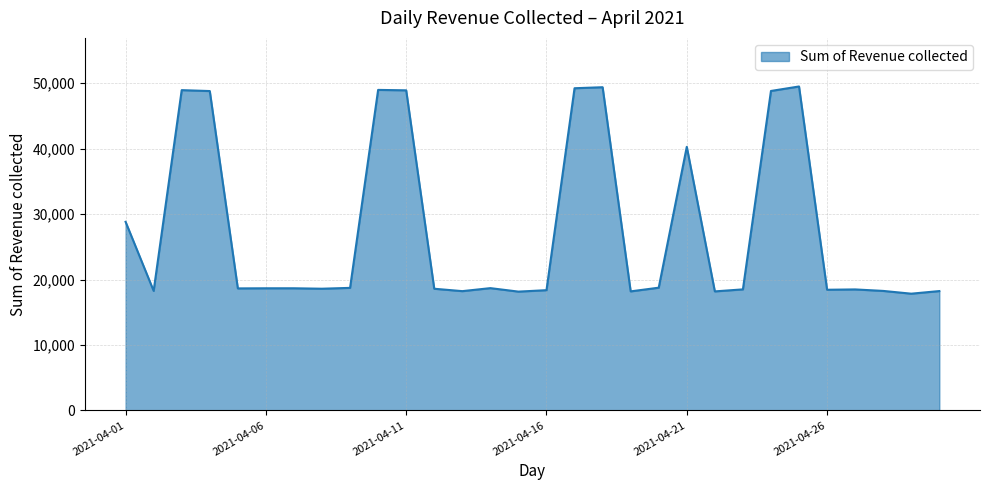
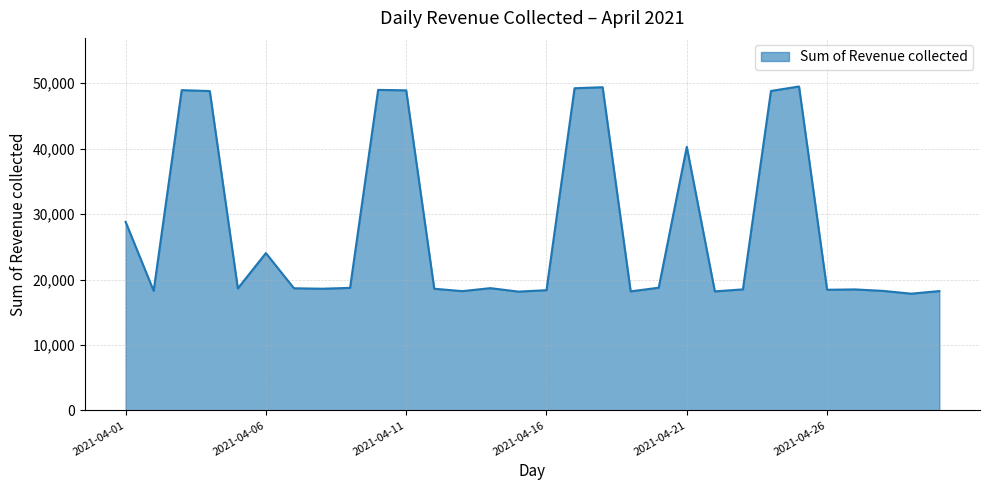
  {
    "2021-04-01": "29,000",
-   "2021-04-06": "19,000",
+   "2021-04-06": "24,000",
    "2021-04-11": "49,000",
    "2021-04-16": "18,000",
    "2021-04-21": "40,000",
    "2021-04-26": "18,000"
  }
